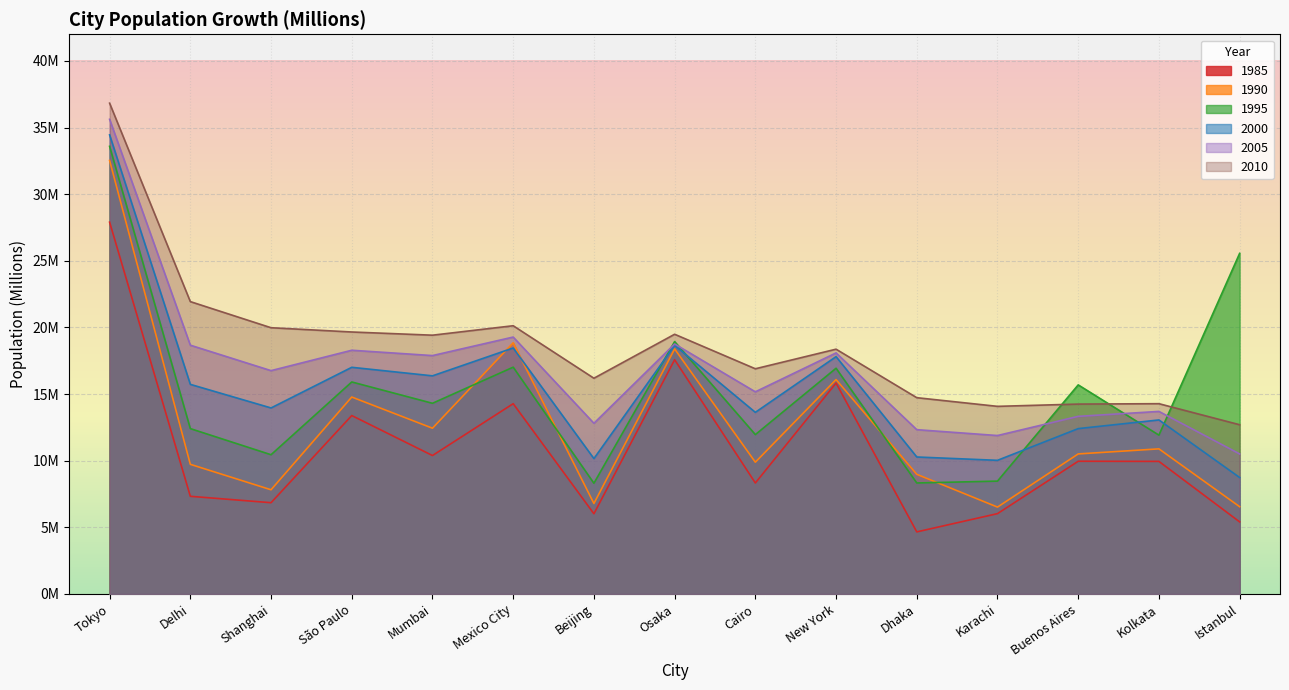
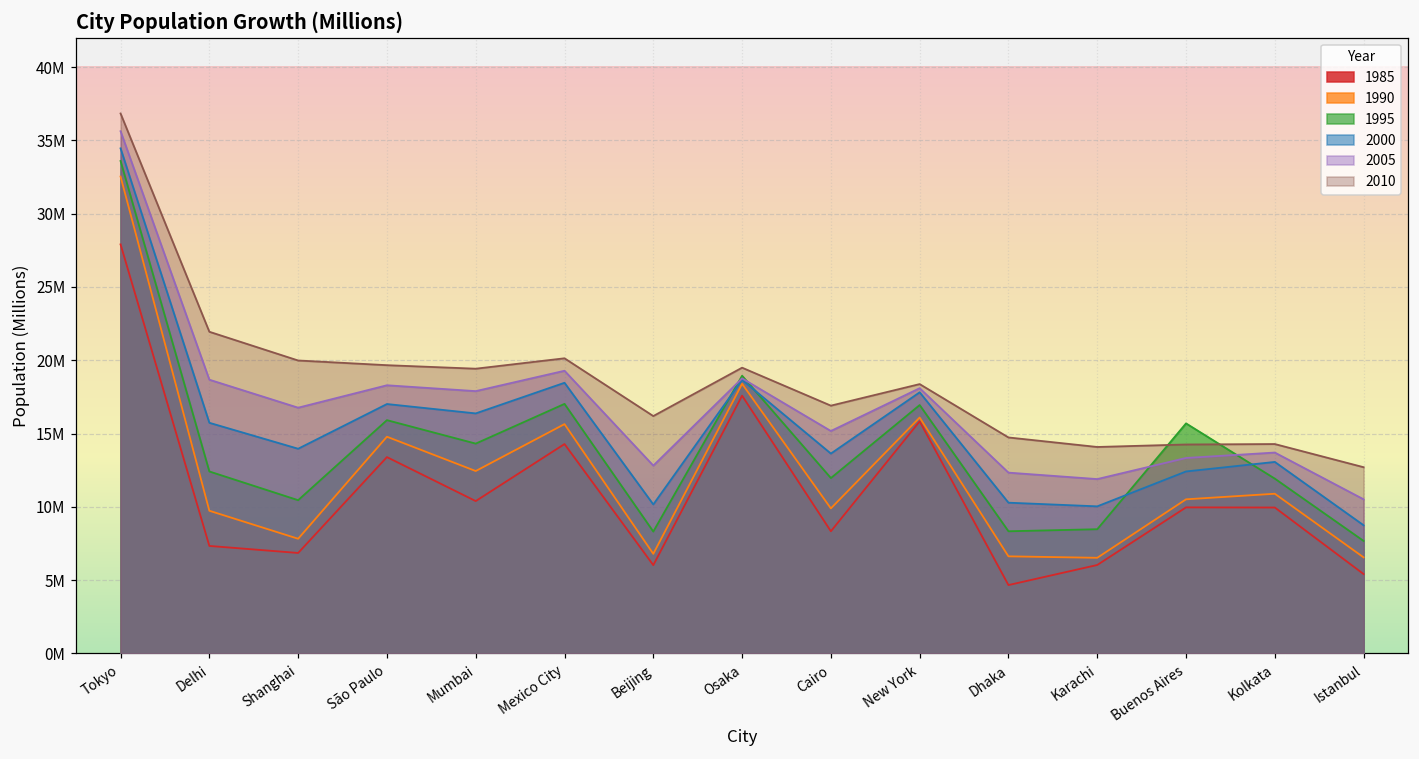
  {
    "1985": {
      "Tokyo": 27900000,
      "Delhi": 7300000,
      "Shanghai": 6900000,
      "São Paulo": 13400000,
      "Mumbai": 10400000,
      "Mexico City": 14300000,
      "Beijing": 6000000,
      "Osaka": 17600000,
      "Cairo": 8300000,
      "New York": 15800000,
      "Dhaka": 4700000,
      "Karachi": 6000000,
      "Buenos Aires": 10000000,
      "Kolkata": 10000000,
      "Istanbul": 5400000
    },
    "1990": {
      "Tokyo": 32500000,
      "Delhi": 9700000,
      "Shanghai": 7800000,
      "São Paulo": 14800000,
      "Mumbai": 12400000,
-     "Mexico City": 18900000,
+     "Mexico City": 15600000,
      "Beijing": 6800000,
      "Osaka": 18400000,
      "Cairo": 9900000,
      "New York": 16100000,
-     "Dhaka": 9000000,
+     "Dhaka": 6600000,
      "Karachi": 6500000,
      "Buenos Aires": 10500000,
      "Kolkata": 10900000,
      "Istanbul": 6600000
    },
    "1995": {
      "Tokyo": 33600000,
      "Delhi": 12400000,
      "Shanghai": 10500000,
      "São Paulo": 15900000,
      "Mumbai": 14300000,
      "Mexico City": 17000000,
      "Beijing": 8300000,
      "Cairo": 12000000,
      "New York": 16900000,
      "Dhaka": 8300000,
      "Karachi": 8500000,
      "Buenos Aires": 15700000,
      "Kolkata": 11900000,
-     "Istanbul": 25600000
+     "Istanbul": 7700000
    },
    "2000": {
      "Tokyo": 34500000,
      "Delhi": 15700000,
      "Shanghai": 14000000,
      "São Paulo": 17000000,
      "Mumbai": 16400000,
      "Mexico City": 18500000,
      "Beijing": 10200000,
      "Cairo": 13600000,
      "New York": 17800000,
      "Dhaka": 10300000,
      "Karachi": 10000000,
      "Buenos Aires": 12400000,
      "Kolkata": 13100000,
      "Istanbul": 8700000
    }
  }
